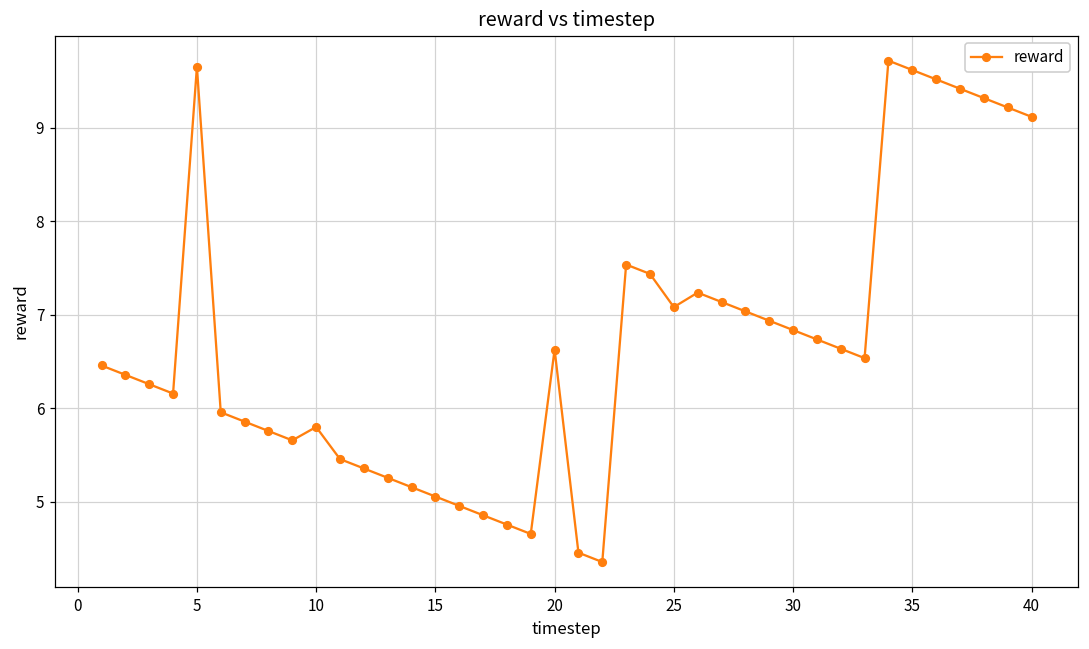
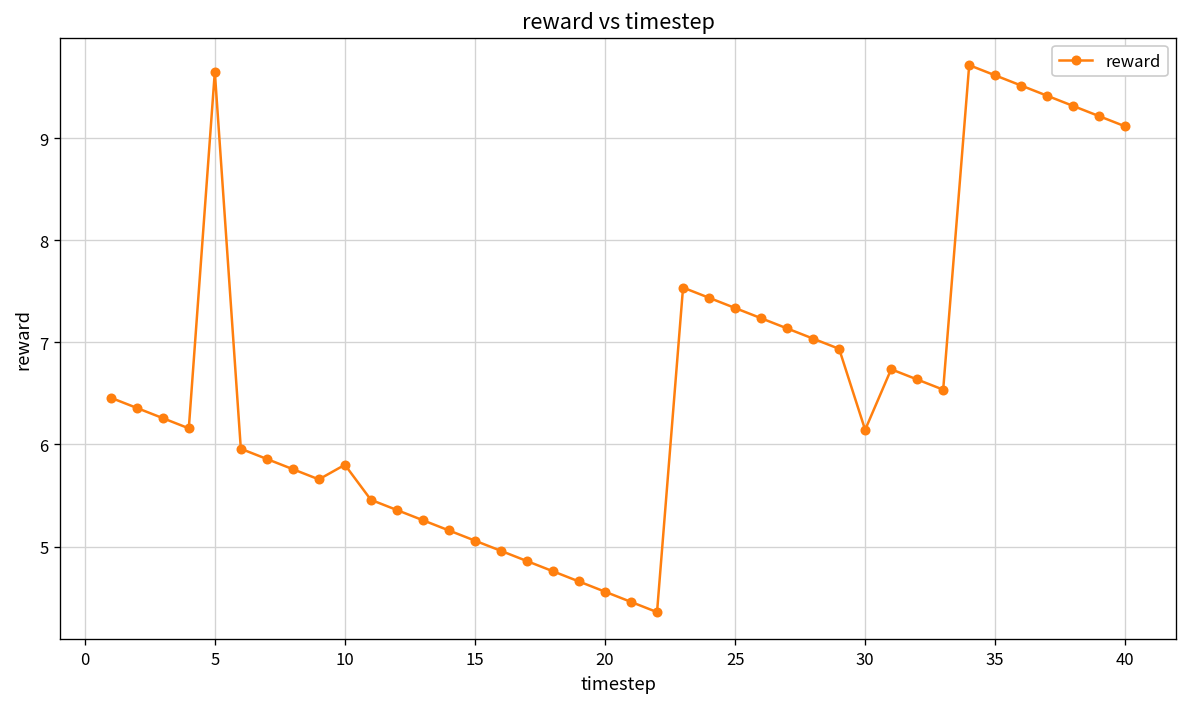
  {
    "5": 9.6,
    "10": 5.8,
    "15": 5.1,
-   "20": 6.6,
-   "25": 7.1,
-   "30": 6.8,
+   "20": 4.6,
+   "25": 7.3,
+   "30": 6.1,
    "35": 9.6,
    "40": 9.1
  }
